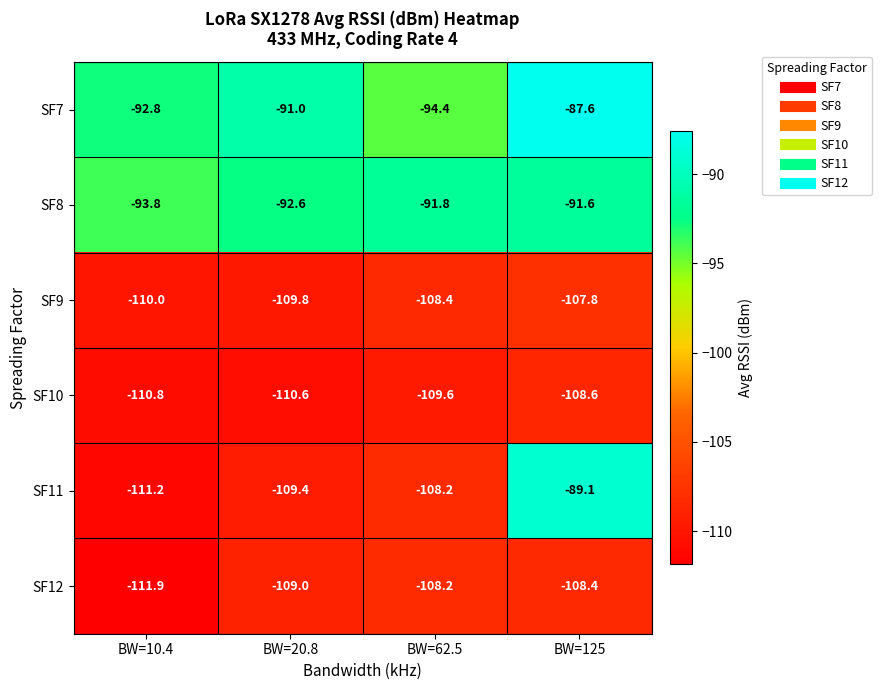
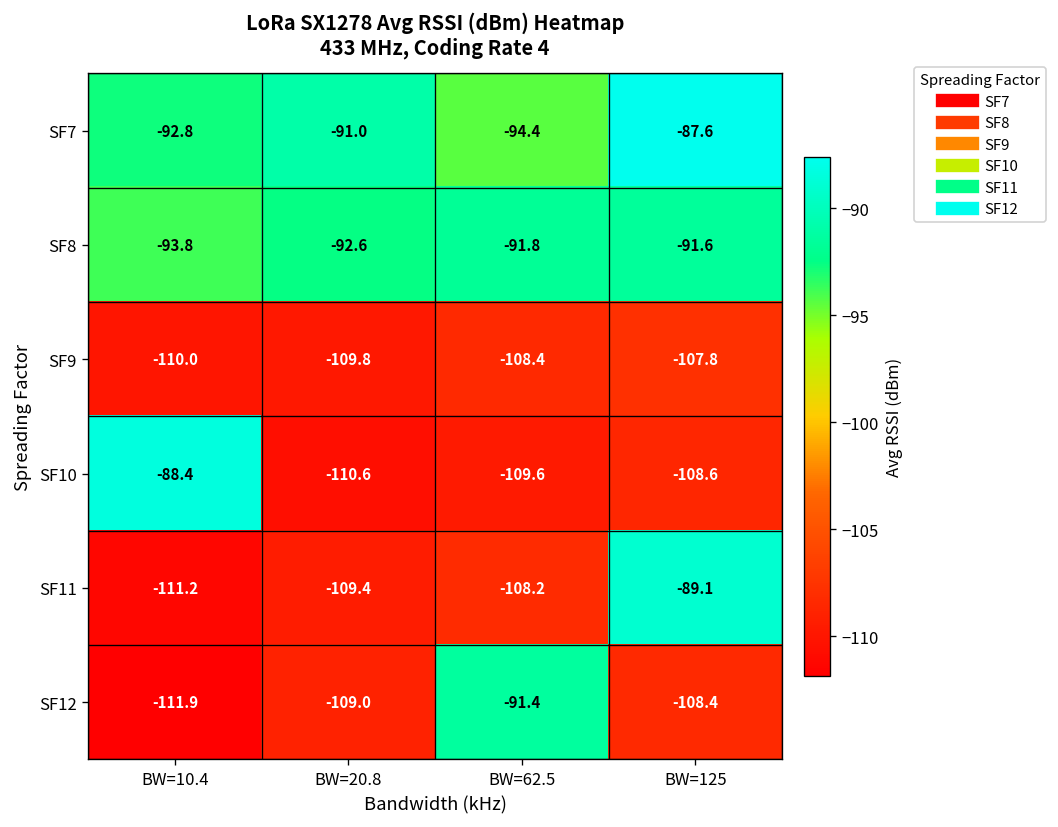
  {
    "SF7": {
      "BW=10.4": -92.8,
      "BW=20.8": -91.0,
      "BW=62.5": -94.4,
      "BW=125": -87.6
    },
    "SF8": {
      "BW=10.4": -93.8,
      "BW=20.8": -92.6,
      "BW=62.5": -91.8,
      "BW=125": -91.6
    },
    "SF9": {
      "BW=10.4": -110.0,
      "BW=20.8": -109.8,
      "BW=62.5": -108.4,
      "BW=125": -107.8
    },
    "SF10": {
-     "BW=10.4": -110.8,
+     "BW=10.4": -88.4,
      "BW=20.8": -110.6,
      "BW=62.5": -109.6,
      "BW=125": -108.6
    },
    "SF11": {
      "BW=10.4": -111.2,
      "BW=20.8": -109.4,
      "BW=62.5": -108.2,
      "BW=125": -89.1
    },
    "SF12": {
      "BW=10.4": -111.9,
      "BW=20.8": -109.0,
-     "BW=62.5": -108.2,
+     "BW=62.5": -91.4,
      "BW=125": -108.4
    }
  }
